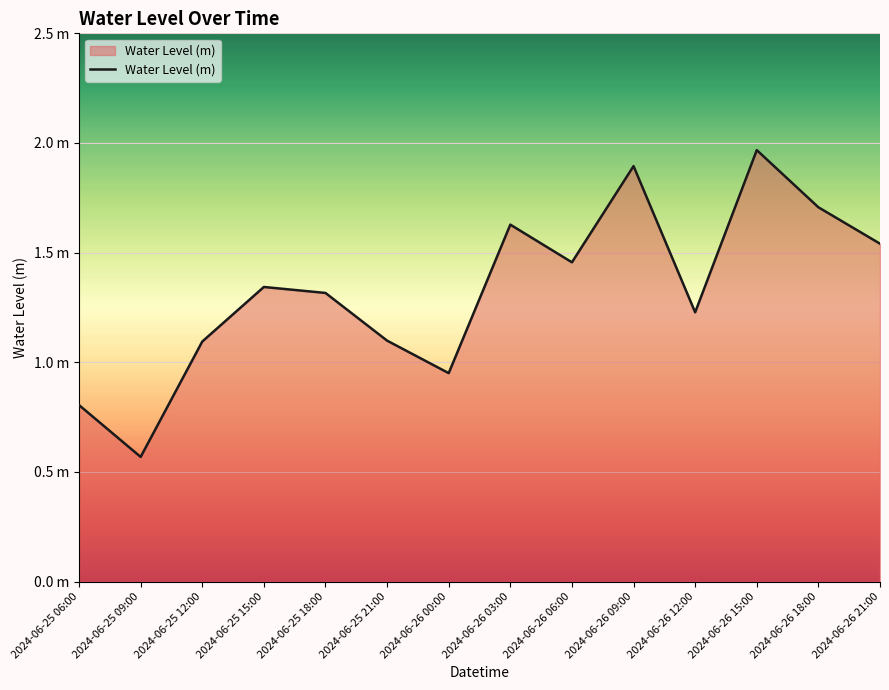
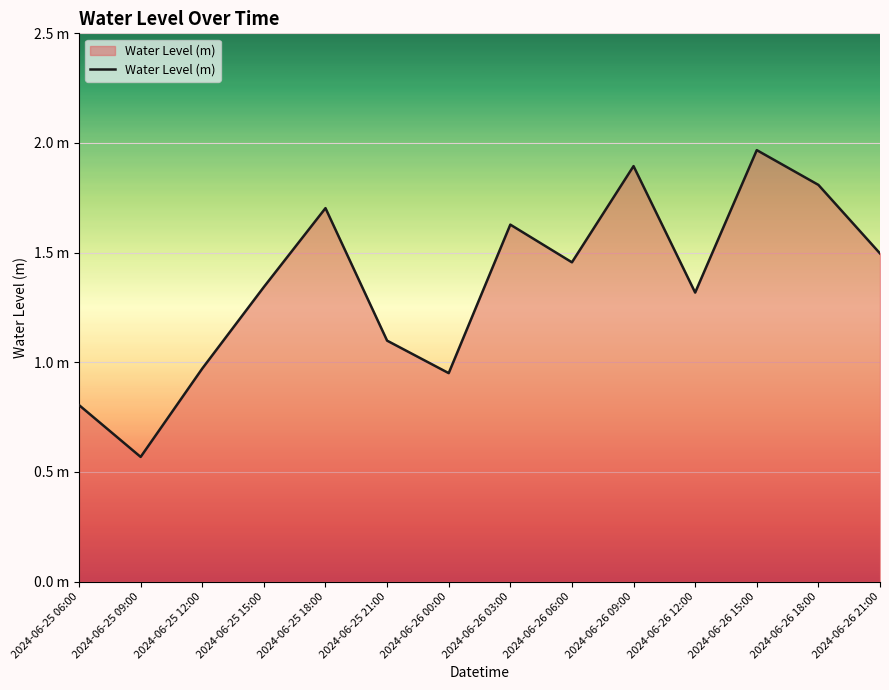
  {
    "2024-06-25 06:00": "0.80 m",
    "2024-06-25 09:00": "0.57 m",
-   "2024-06-25 12:00": "1.09 m",
+   "2024-06-25 12:00": "0.97 m",
    "2024-06-25 15:00": "1.34 m",
-   "2024-06-25 18:00": "1.32 m",
+   "2024-06-25 18:00": "1.70 m",
    "2024-06-25 21:00": "1.10 m",
    "2024-06-26 00:00": "0.95 m",
    "2024-06-26 03:00": "1.63 m",
    "2024-06-26 06:00": "1.46 m",
    "2024-06-26 09:00": "1.89 m",
-   "2024-06-26 12:00": "1.23 m",
+   "2024-06-26 12:00": "1.32 m",
    "2024-06-26 15:00": "1.97 m",
-   "2024-06-26 18:00": "1.71 m",
-   "2024-06-26 21:00": "1.54 m"
+   "2024-06-26 18:00": "1.81 m",
+   "2024-06-26 21:00": "1.50 m"
  }
